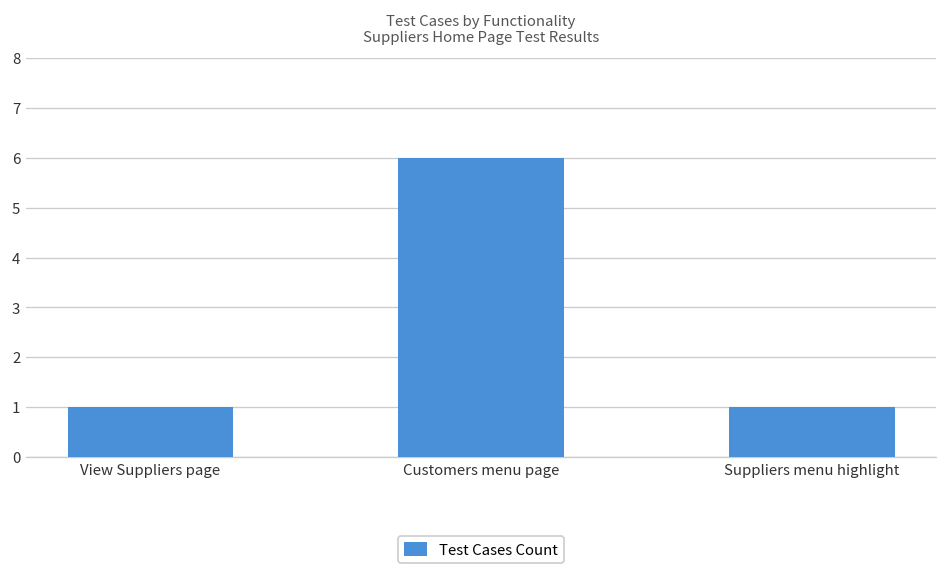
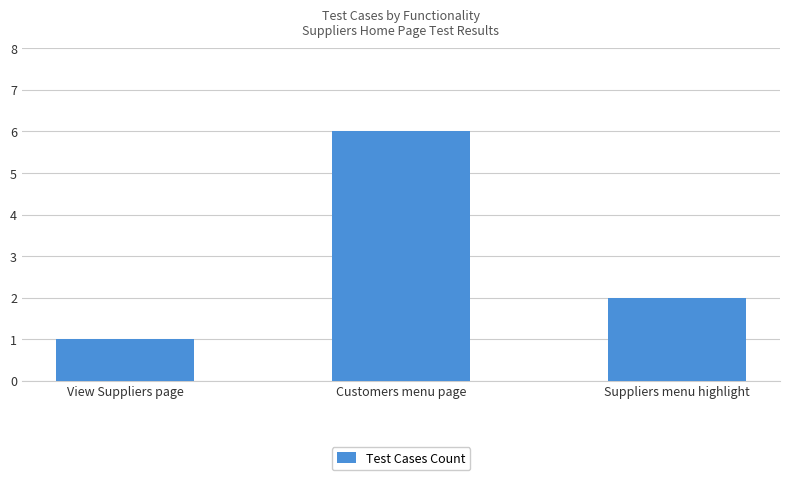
  {
    "View Suppliers page": 1,
    "Customers menu page": 6,
-   "Suppliers menu highlight": 1
+   "Suppliers menu highlight": 2
  }
